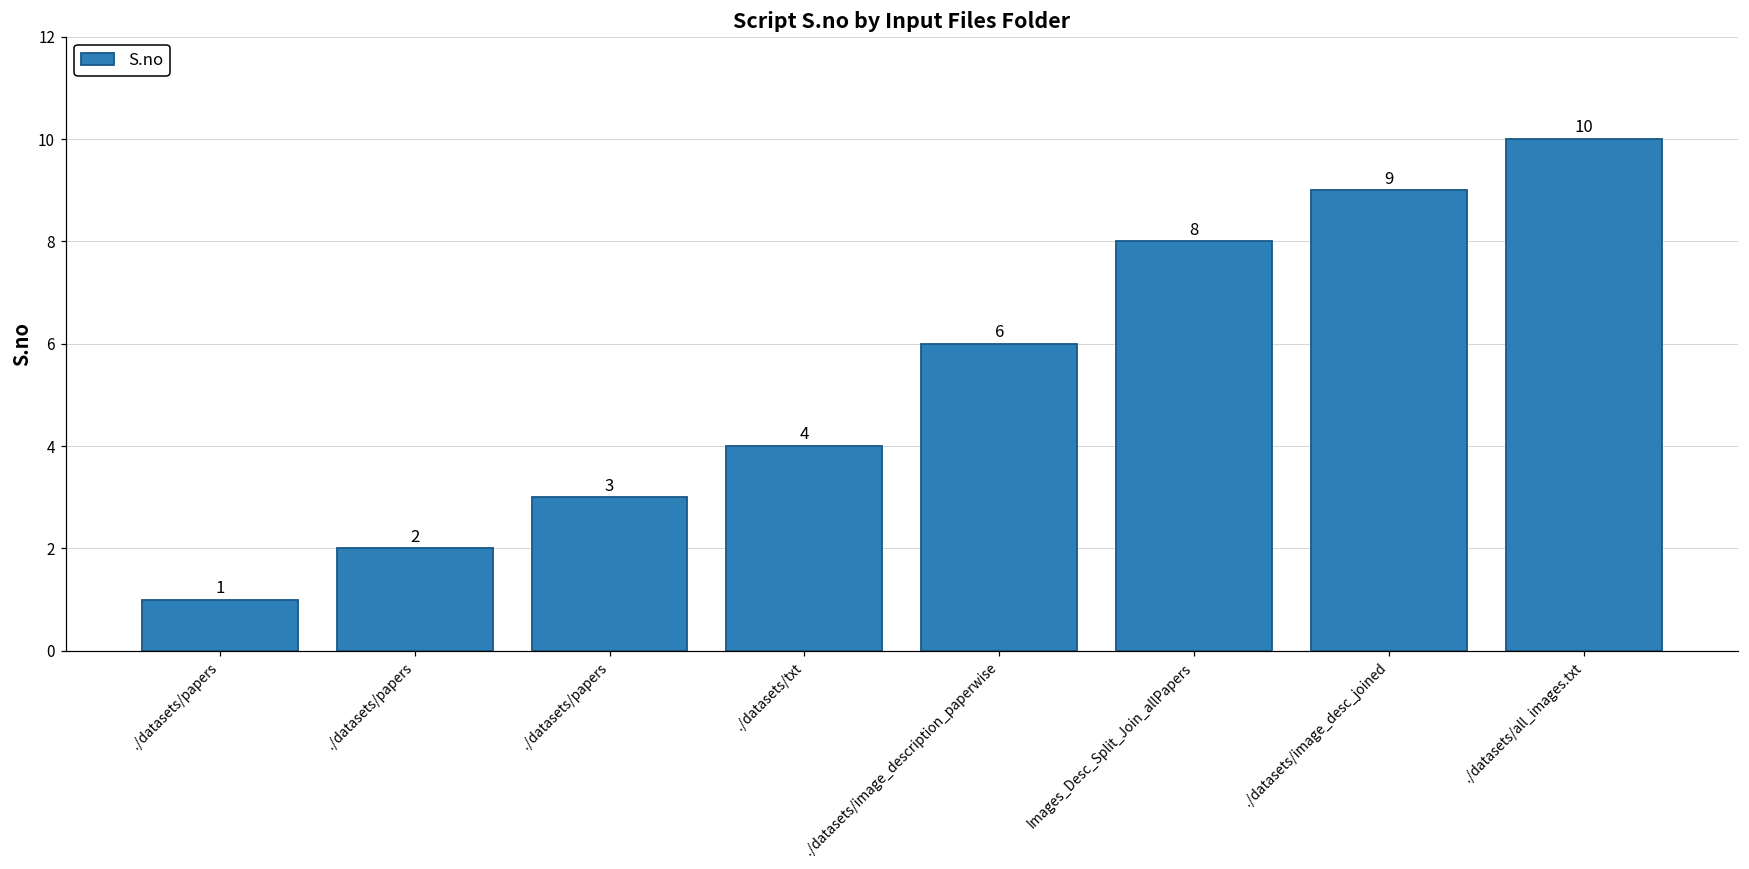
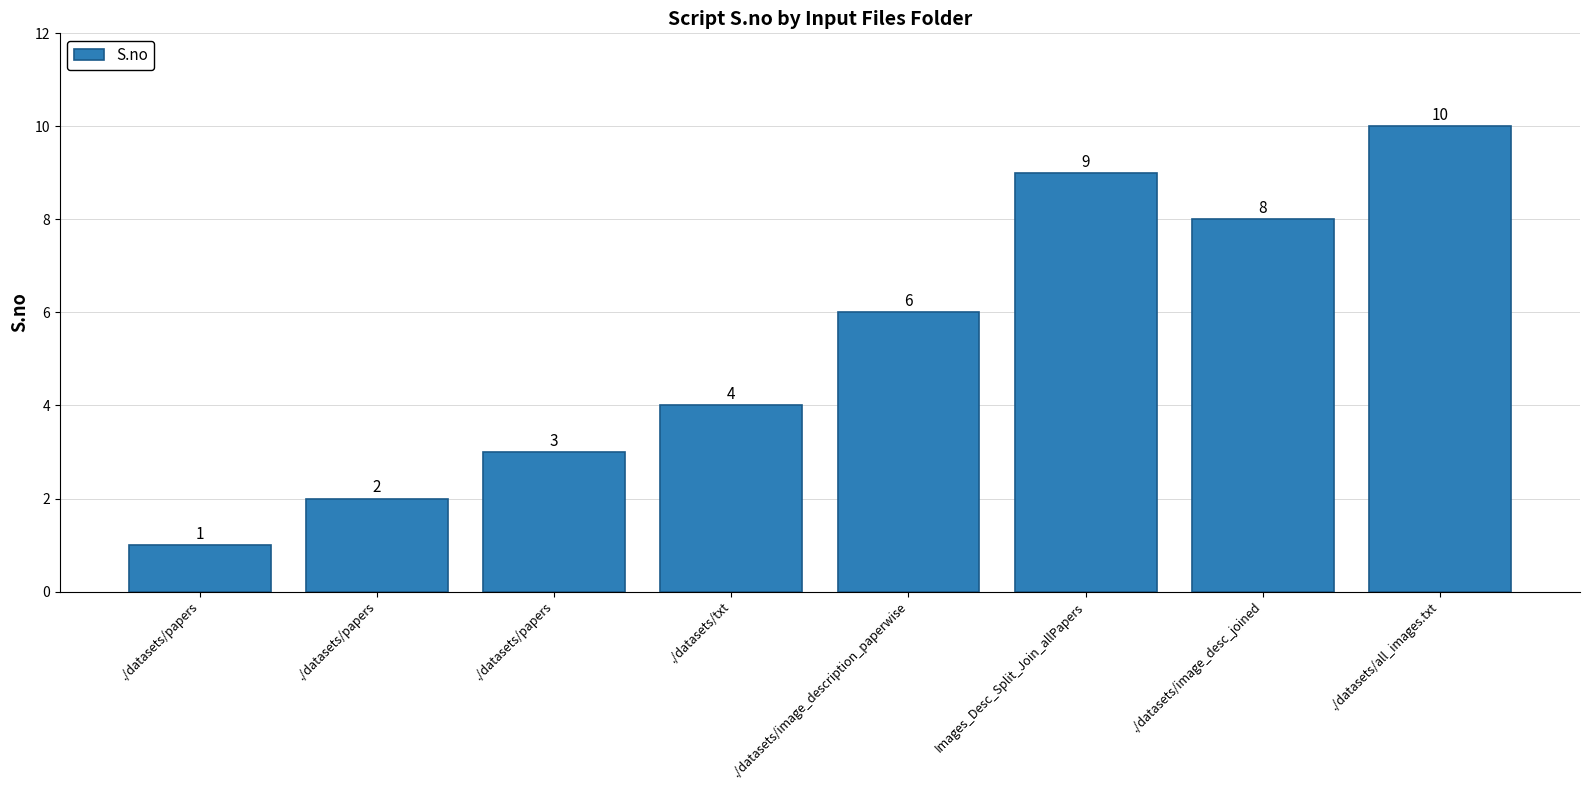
  {
    "./datasets/txt": 4,
    "./datasets/image_description_paperwise": 6,
-   "Images_Desc_Split_Join_allPapers": 8,
-   "./datasets/image_desc_joined": 9,
+   "Images_Desc_Split_Join_allPapers": 9,
+   "./datasets/image_desc_joined": 8,
    "./datasets/all_images.txt": 10
  }
